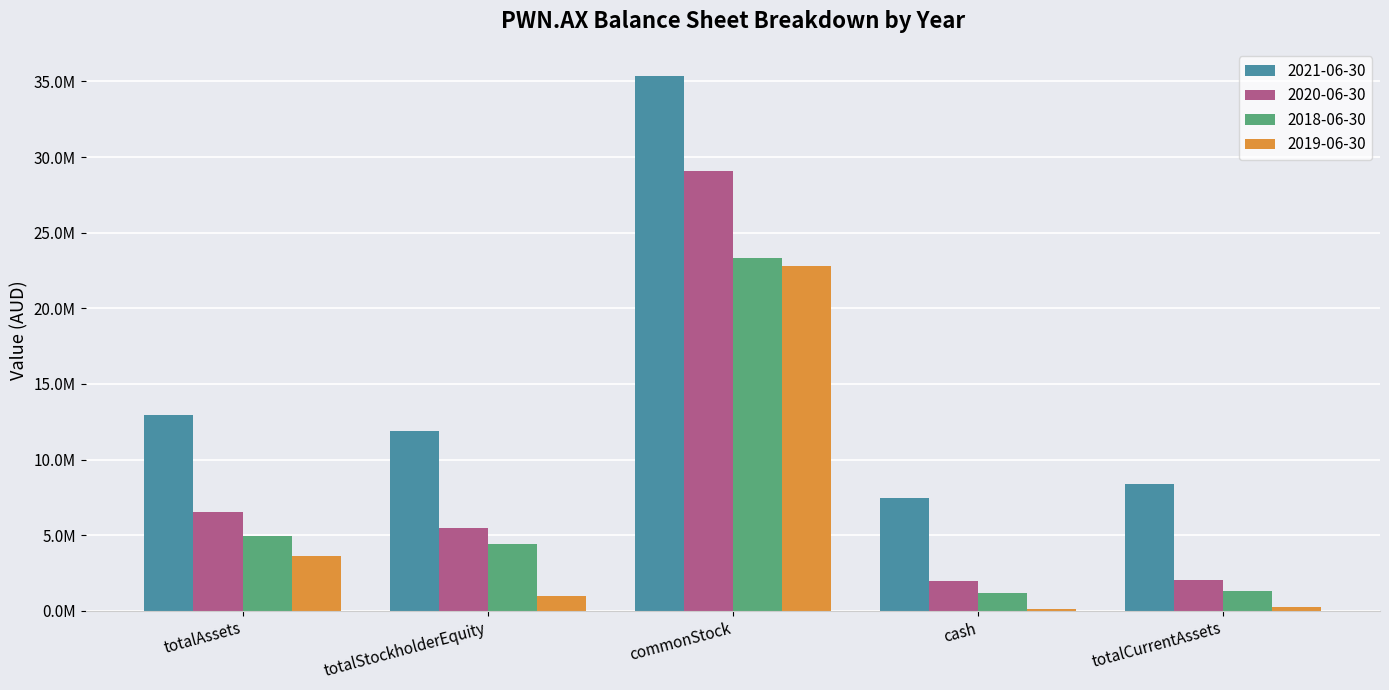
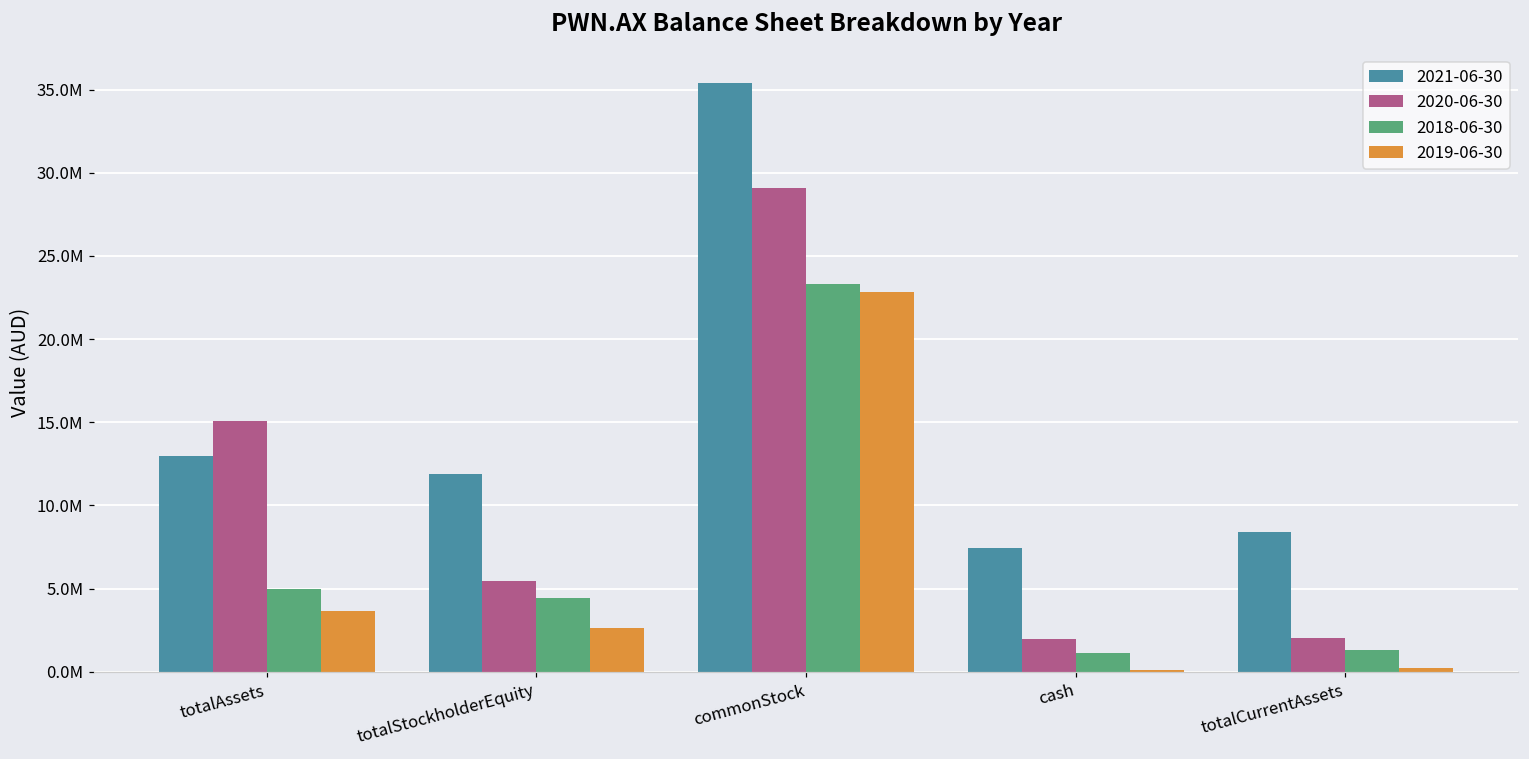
  {
    "2020-06-30": {
-     "totalAssets": 6600000,
+     "totalAssets": 15100000,
      "totalStockholderEquity": 5500000,
      "commonStock": 29100000,
      "cash": 2000000,
      "totalCurrentAssets": 2000000
    },
    "2019-06-30": {
      "totalAssets": 3600000,
-     "totalStockholderEquity": 1000000,
+     "totalStockholderEquity": 2700000,
      "commonStock": 22800000,
      "totalCurrentAssets": 300000
    }
  }
